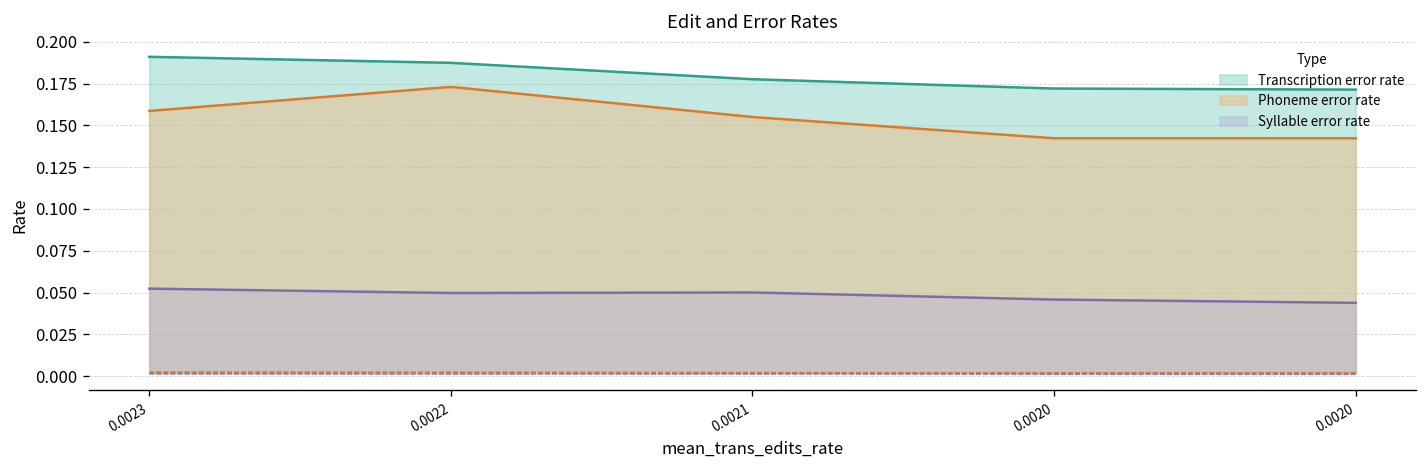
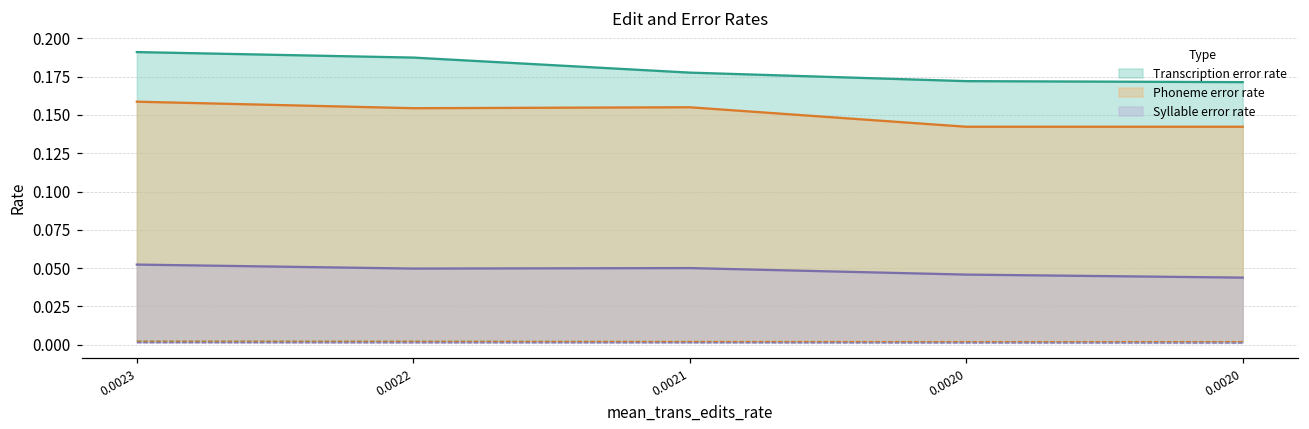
  {
    "Phoneme error rate": {
      "0.0023": 0.159,
-     "0.0022": 0.173,
+     "0.0022": 0.154,
      "0.0021": 0.155
    }
  }
